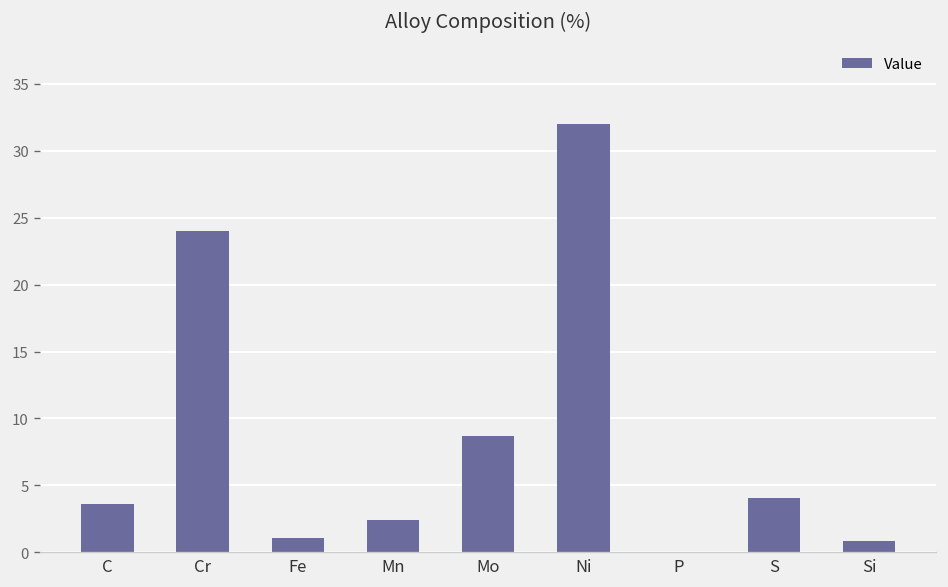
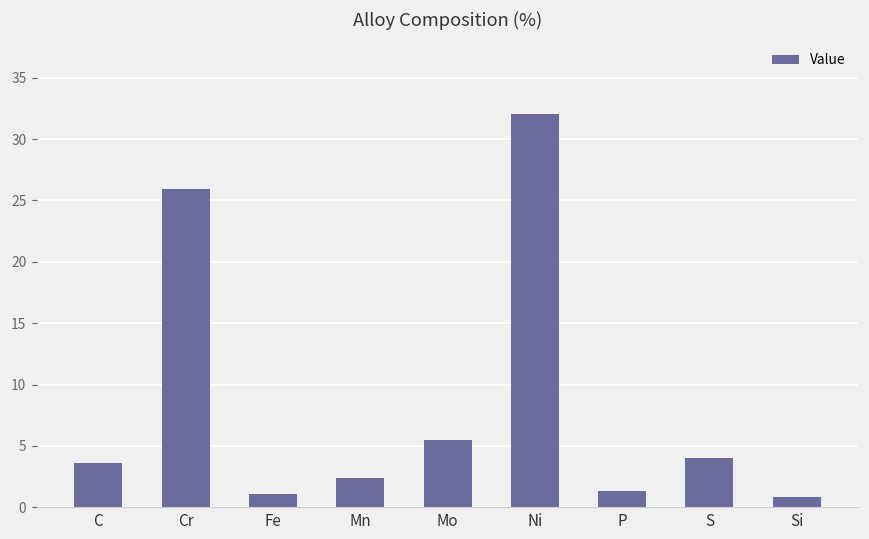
  {
    "C": 3.6,
-   "Cr": 24.0,
+   "Cr": 25.9,
    "Fe": 1.1,
    "Mn": 2.4,
-   "Mo": 8.7,
+   "Mo": 5.5,
    "Ni": 32.0,
-   "P": 0.0,
+   "P": 1.3,
    "S": 4.1,
    "Si": 0.9
  }
